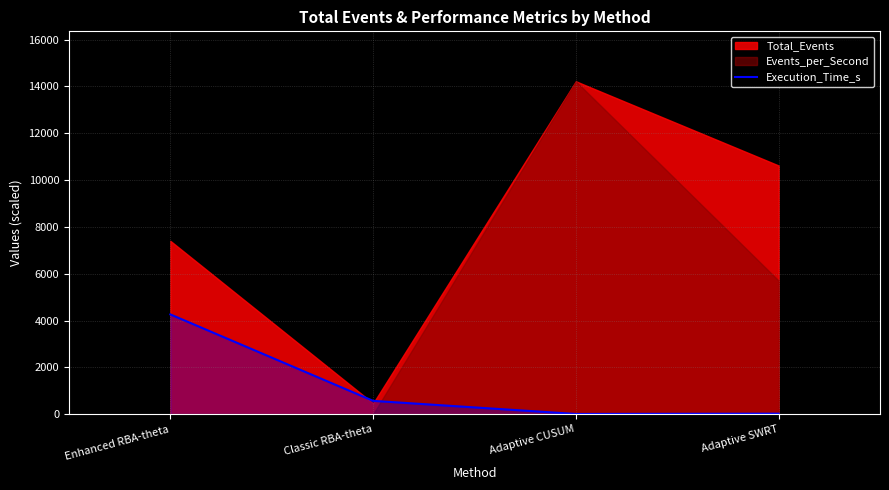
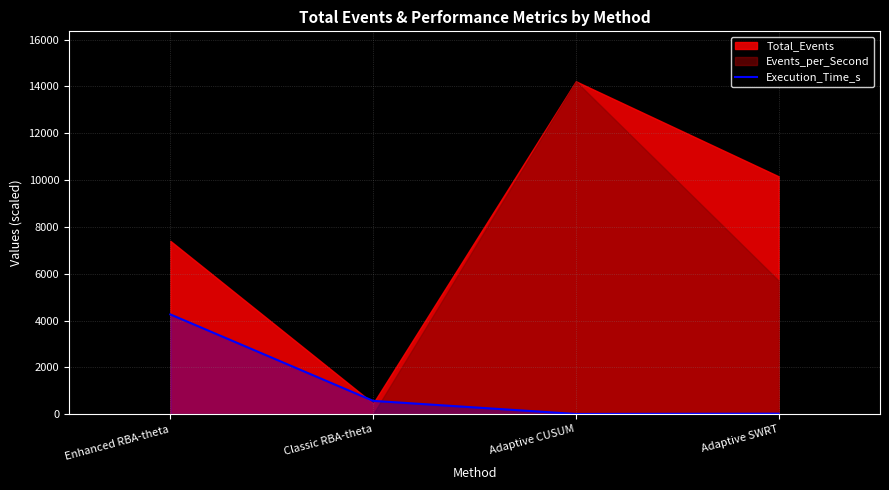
  {
    "Execution_Time_s": {
      "Enhanced RBA-theta": 4300,
      "Adaptive CUSUM": 0,
      "Adaptive SWRT": 0
    },
    "Total_Events": {
      "Enhanced RBA-theta": 7400,
-     "Adaptive SWRT": 10600
+     "Adaptive SWRT": 10200
    },
    "Events_per_Second": {
      "Adaptive SWRT": 5700
    }
  }
